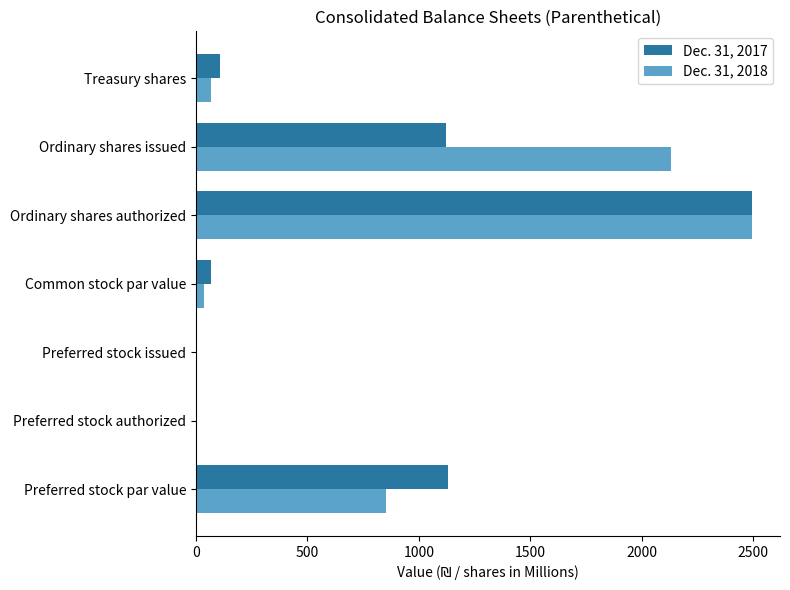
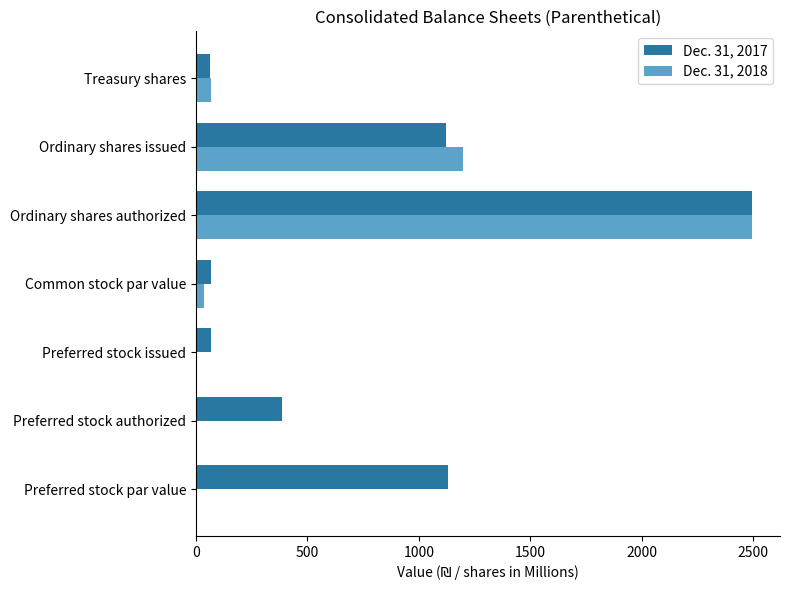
  {
    "Dec. 31, 2017": {
-     "Treasury shares": 110,
+     "Treasury shares": 60,
      "Ordinary shares issued": 1120,
      "Ordinary shares authorized": 2500,
      "Common stock par value": 70,
-     "Preferred stock issued": 0,
-     "Preferred stock authorized": 10,
+     "Preferred stock issued": 70,
+     "Preferred stock authorized": 390,
      "Preferred stock par value": 1130
    },
    "Dec. 31, 2018": {
      "Treasury shares": 70,
-     "Ordinary shares issued": 2130,
+     "Ordinary shares issued": 1200,
      "Ordinary shares authorized": 2500,
      "Common stock par value": 40,
      "Preferred stock issued": 0,
      "Preferred stock authorized": 0,
-     "Preferred stock par value": 850
+     "Preferred stock par value": 0
    }
  }
